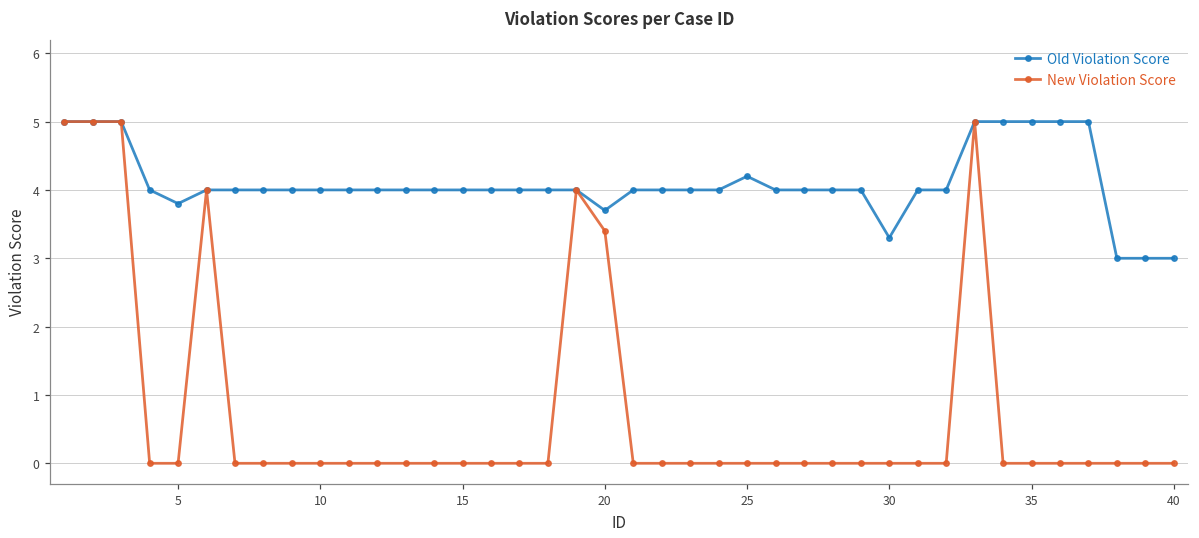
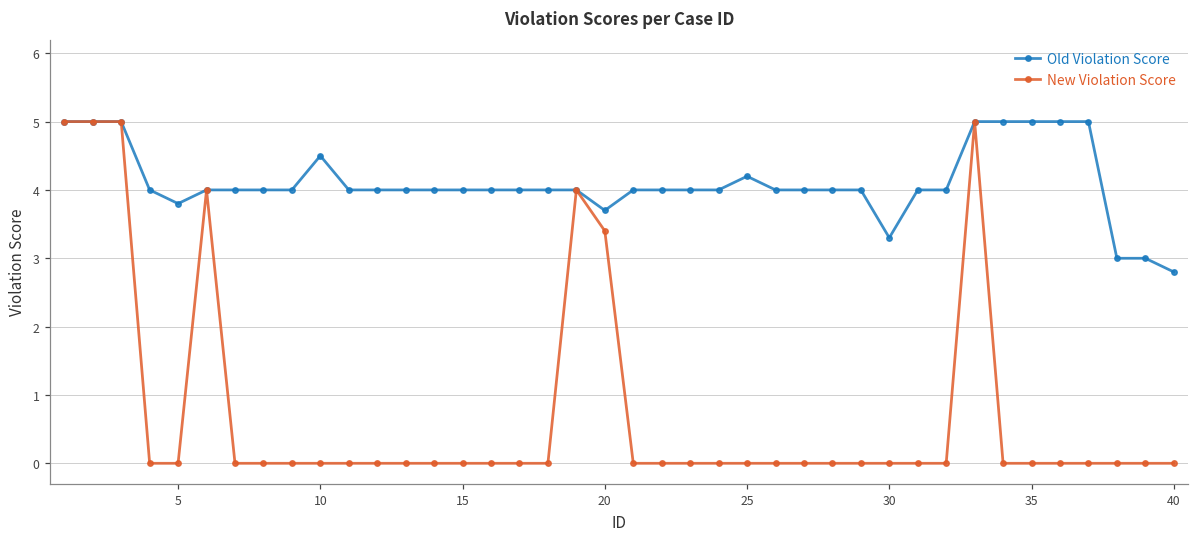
  {
    "Old Violation Score": {
      "5": 3.8,
-     "10": 4.0,
+     "10": 4.5,
      "15": 4.0,
      "20": 3.7,
      "25": 4.2,
      "30": 3.3,
      "35": 5.0,
-     "40": 3.0
+     "40": 2.8
    },
    "New Violation Score": {
      "5": 0.0,
      "10": 0.0,
      "15": 0.0,
      "20": 3.4,
      "25": 0.0,
      "30": 0.0,
      "35": 0.0,
      "40": 0.0
    }
  }
